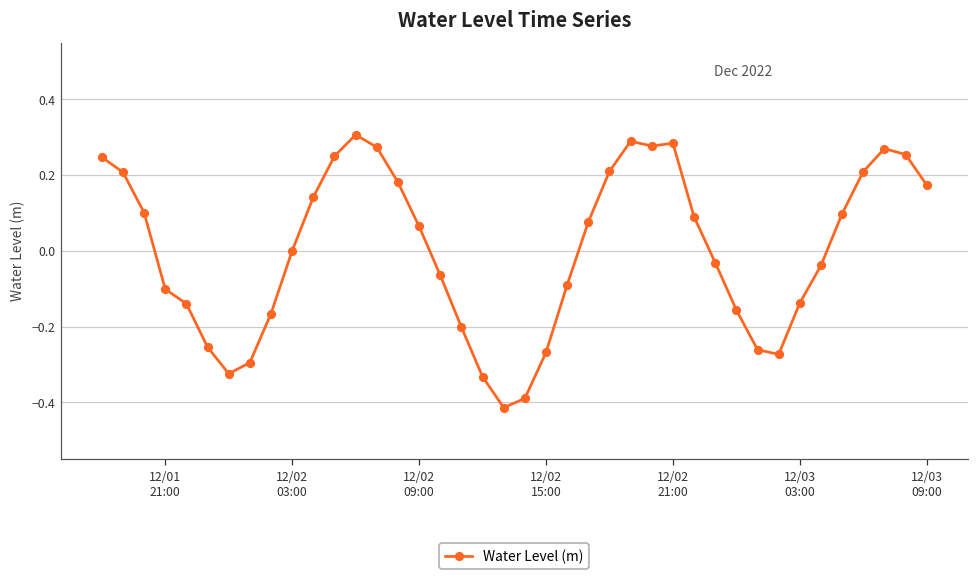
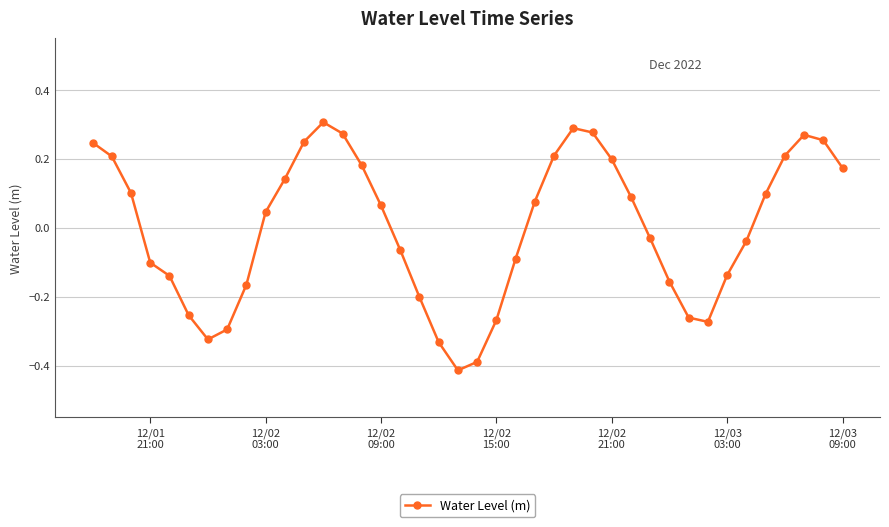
  {
    "12/01 21:00": -0.10,
-   "12/02 03:00": 0.00,
+   "12/02 03:00": 0.05,
    "12/02 09:00": 0.06,
    "12/02 15:00": -0.27,
-   "12/02 21:00": 0.28,
+   "12/02 21:00": 0.20,
    "12/03 03:00": -0.14,
    "12/03 09:00": 0.17
  }
